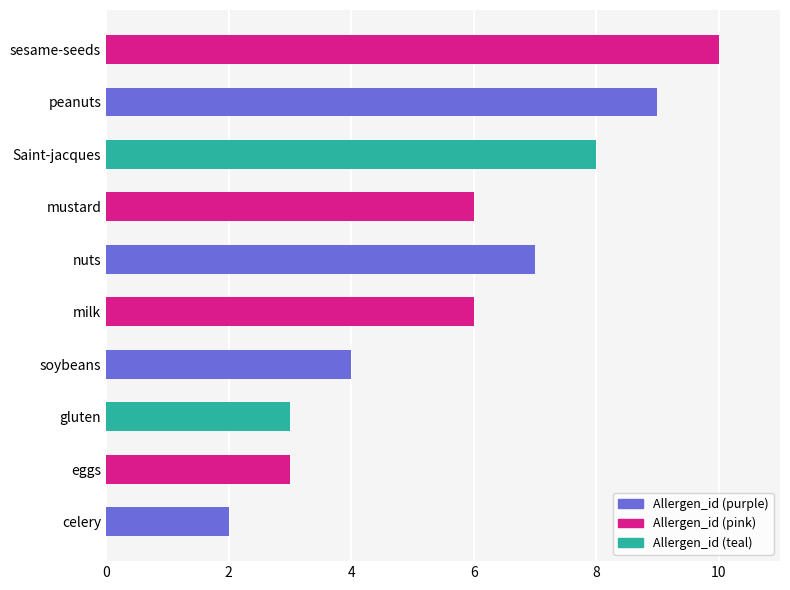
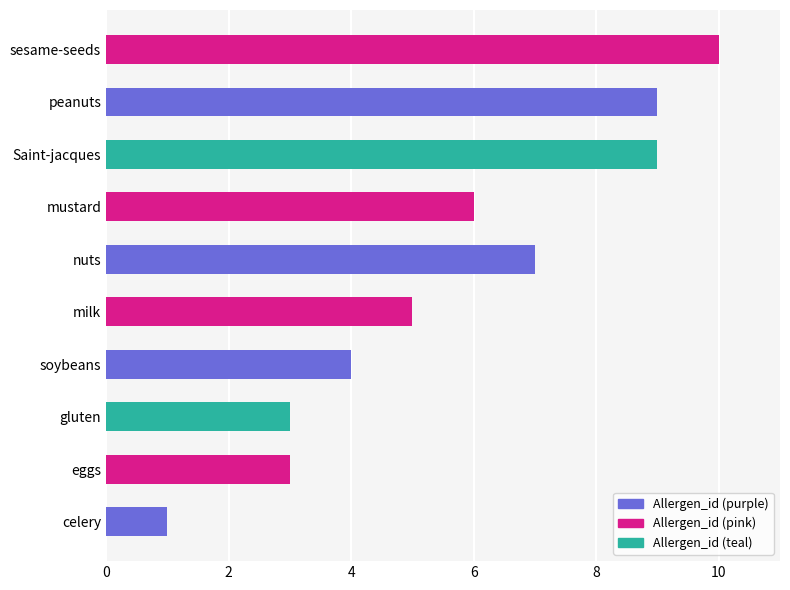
  {
    "sesame-seeds": 10,
    "peanuts": 9,
-   "Saint-jacques": 8,
+   "Saint-jacques": 9,
    "mustard": 6,
    "nuts": 7,
-   "milk": 6,
+   "milk": 5,
    "soybeans": 4,
    "gluten": 3,
    "eggs": 3,
-   "celery": 2
+   "celery": 1
  }
